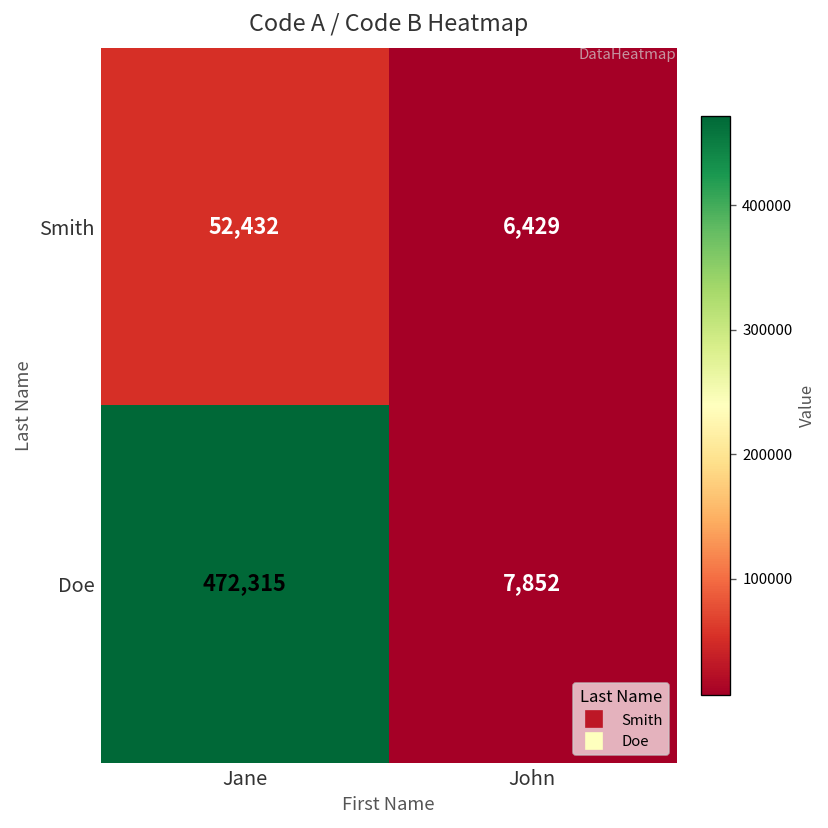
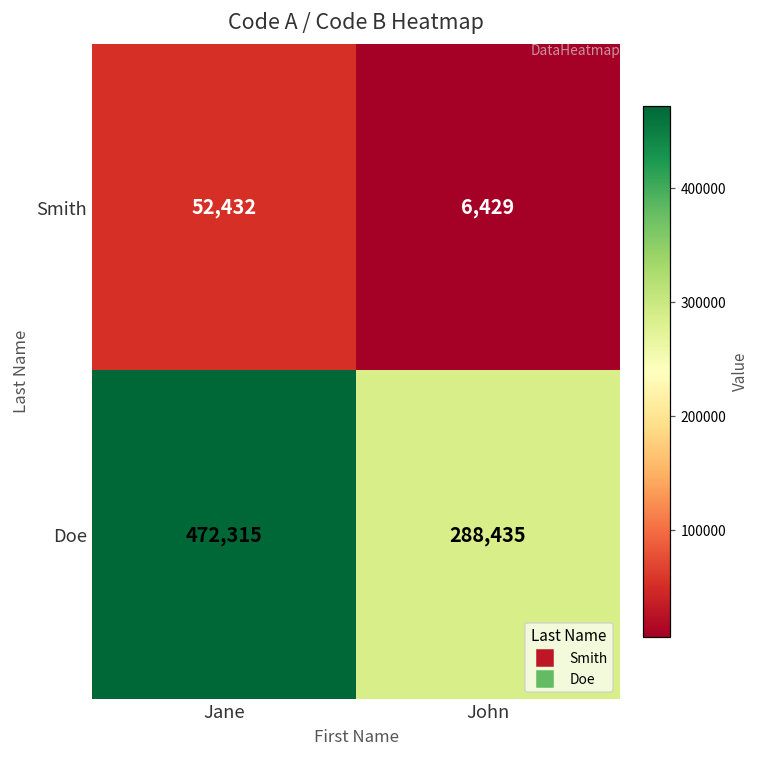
  {
    "Smith": {
      "Jane": "52,432"
    },
    "Doe": {
      "Jane": "472,315",
-     "John": "7,852"
+     "John": "288,435"
    }
  }
